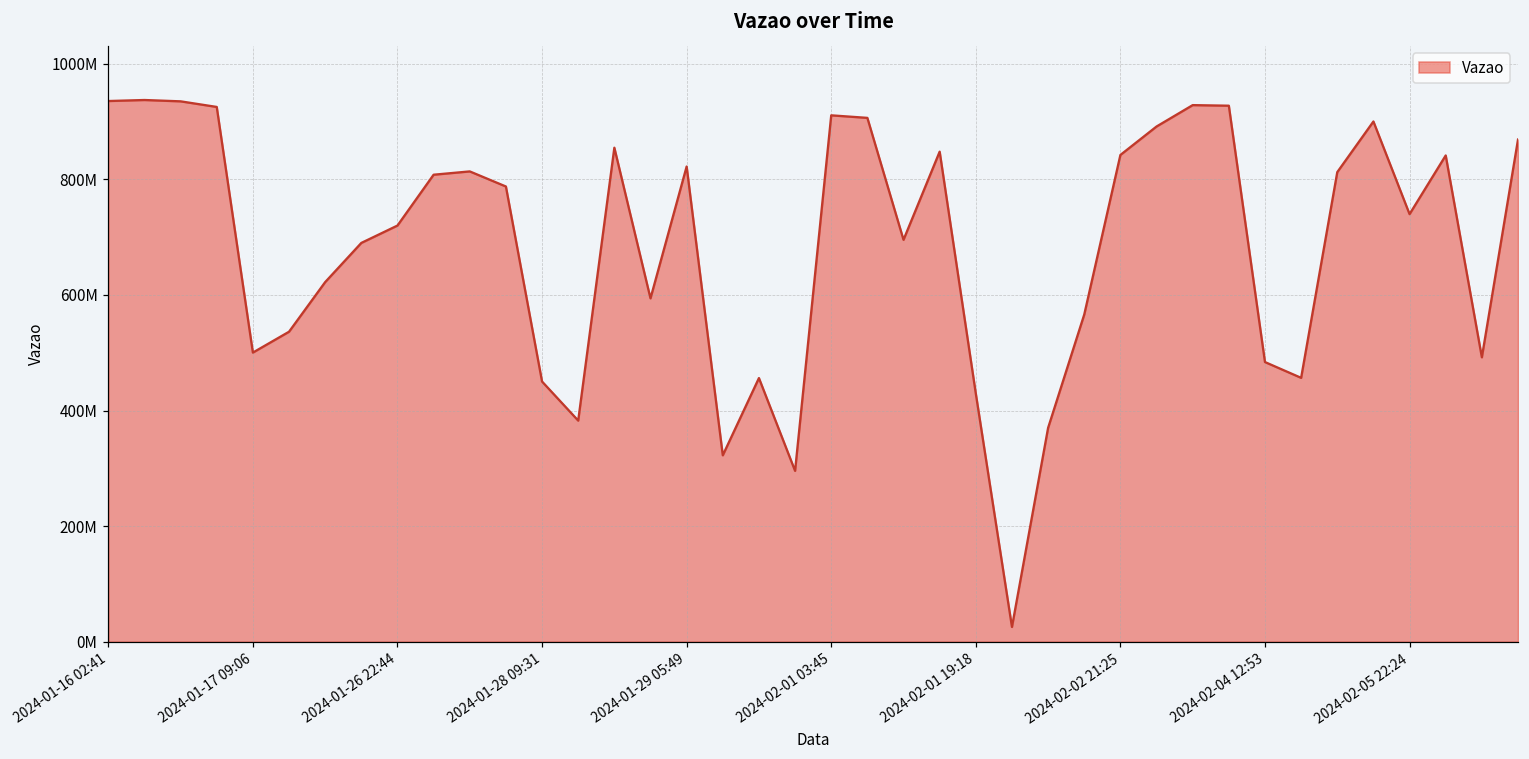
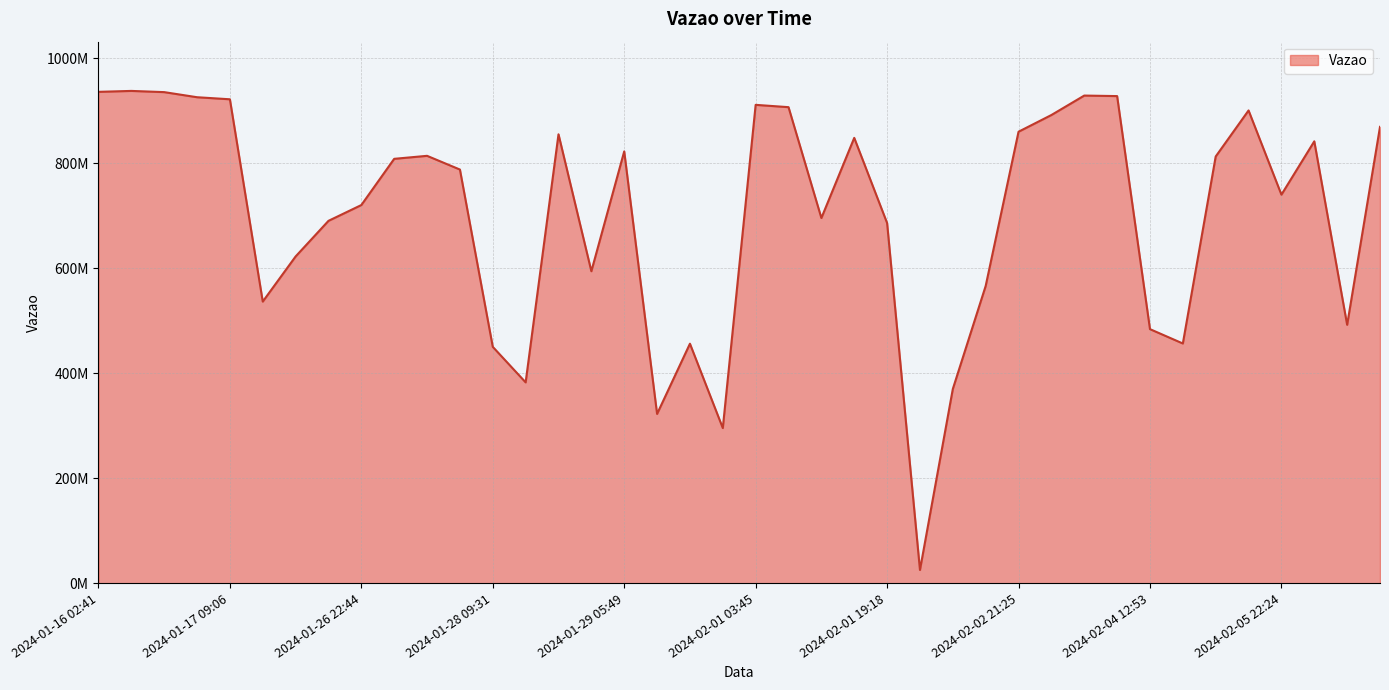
  {
    "2024-01-16 02:41": 940000000,
-   "2024-01-17 09:06": 500000000,
+   "2024-01-17 09:06": 920000000,
    "2024-01-26 22:44": 720000000,
    "2024-01-28 09:31": 450000000,
    "2024-01-29 05:49": 820000000,
    "2024-02-01 03:45": 910000000,
-   "2024-02-01 19:18": 430000000,
-   "2024-02-02 21:25": 840000000,
+   "2024-02-01 19:18": 690000000,
+   "2024-02-02 21:25": 860000000,
    "2024-02-04 12:53": 480000000,
    "2024-02-05 22:24": 740000000
  }
